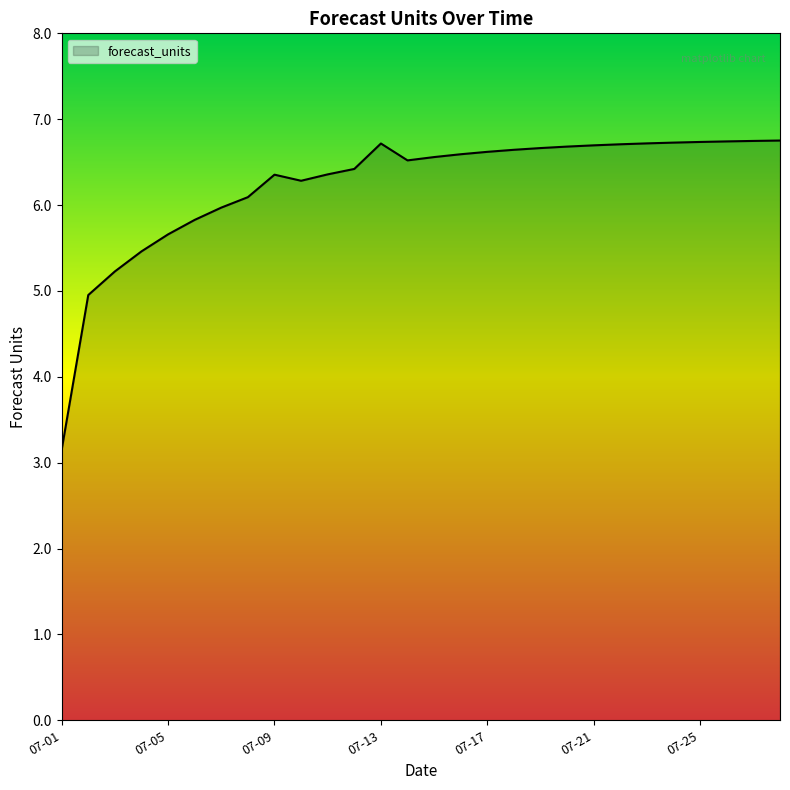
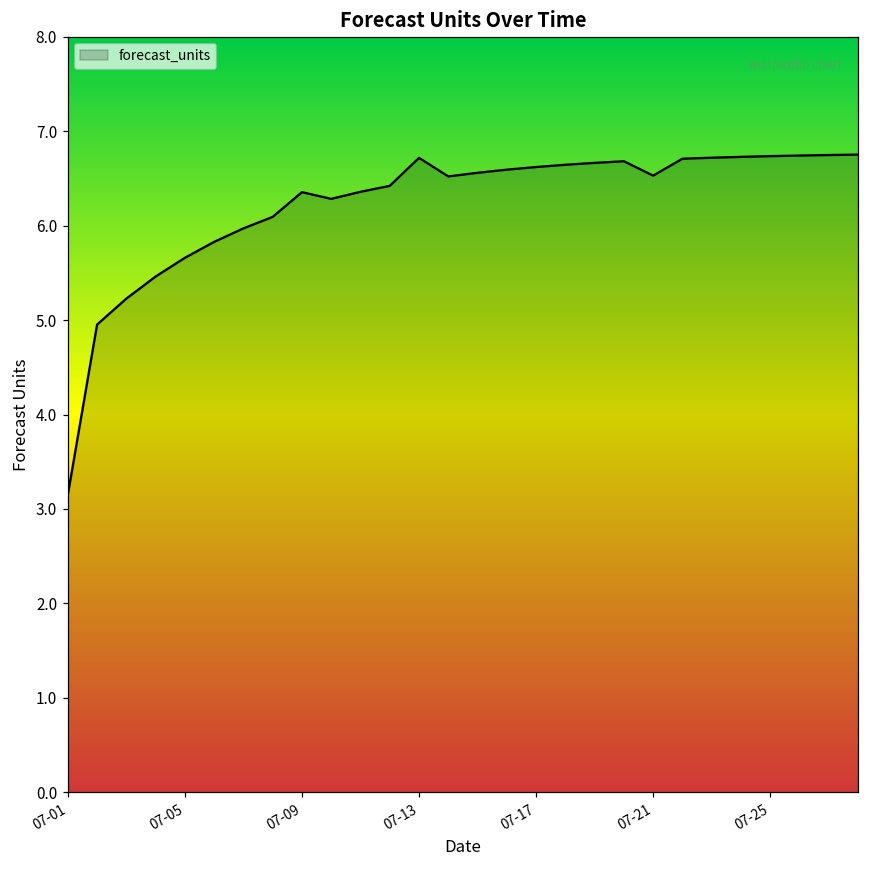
  {
    "07-01": 3.1,
    "07-05": 5.7,
    "07-09": 6.4,
    "07-13": 6.7,
    "07-17": 6.6,
-   "07-21": 6.7,
+   "07-21": 6.5,
    "07-25": 6.7
  }
